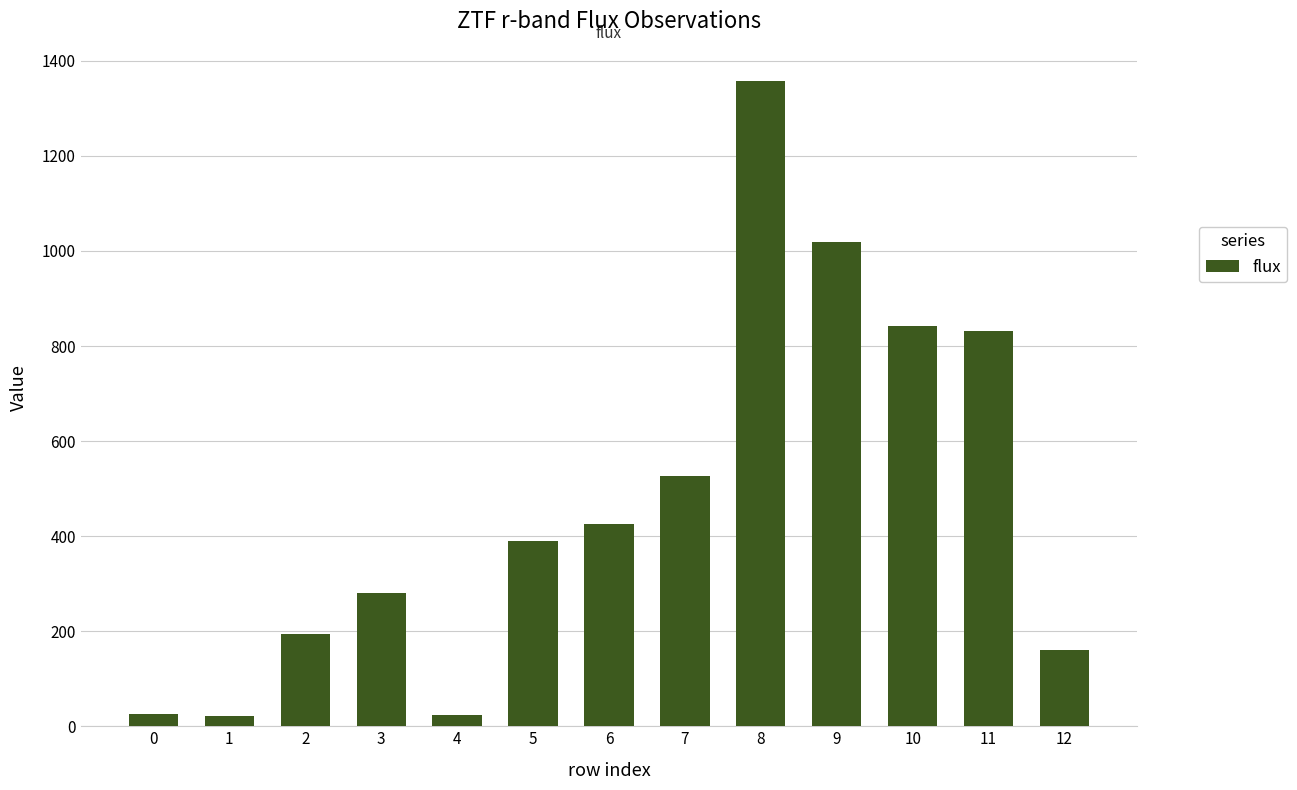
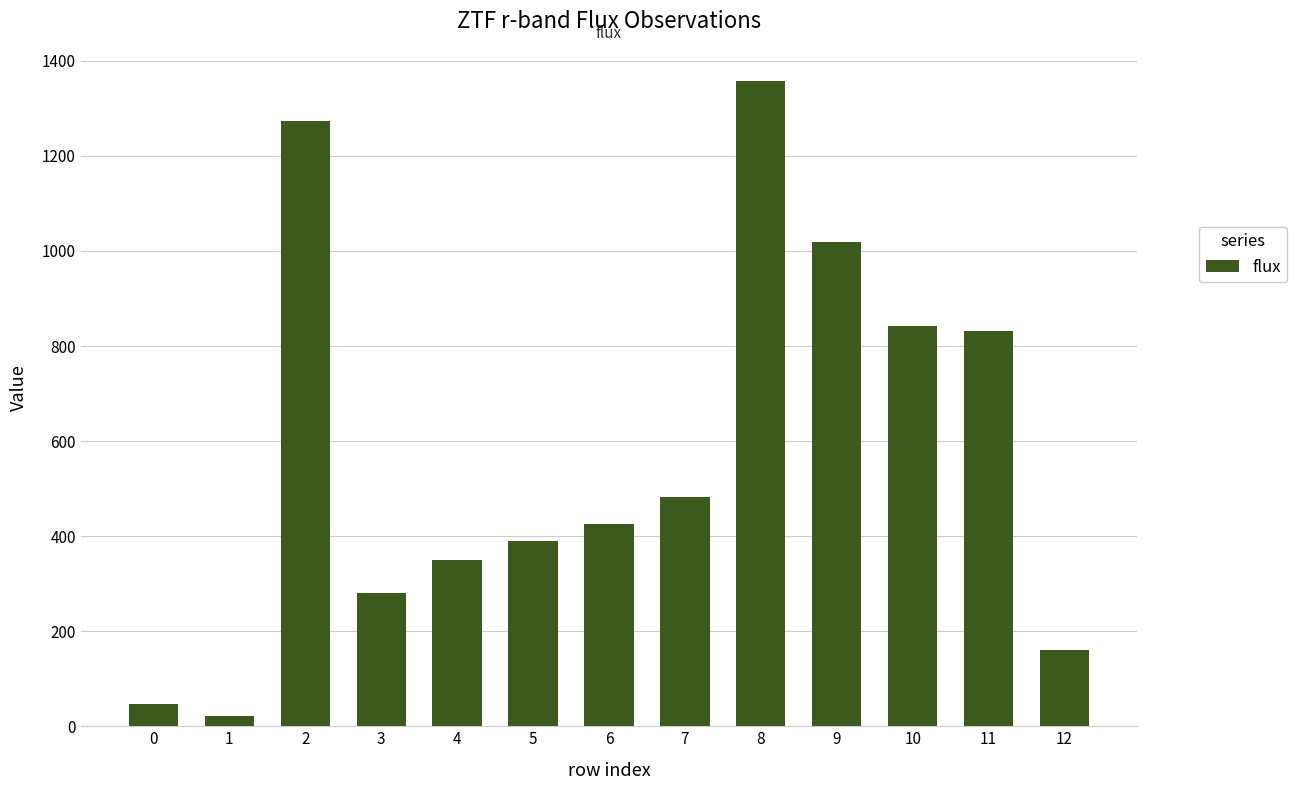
  {
-   "0": 30,
+   "0": 50,
    "1": 20,
-   "2": 190,
+   "2": 1270,
    "3": 280,
-   "4": 20,
+   "4": 350,
    "5": 390,
    "6": 430,
-   "7": 530,
+   "7": 480,
    "8": 1360,
    "9": 1020,
    "10": 840,
    "11": 830,
    "12": 160
  }
